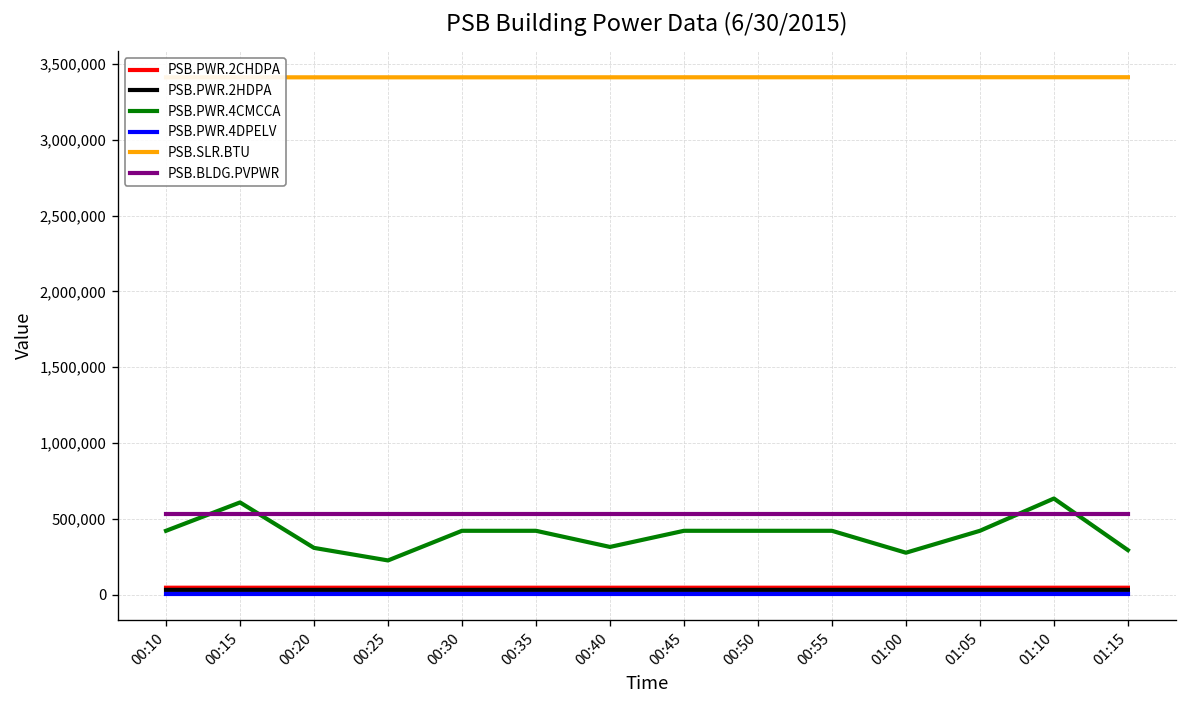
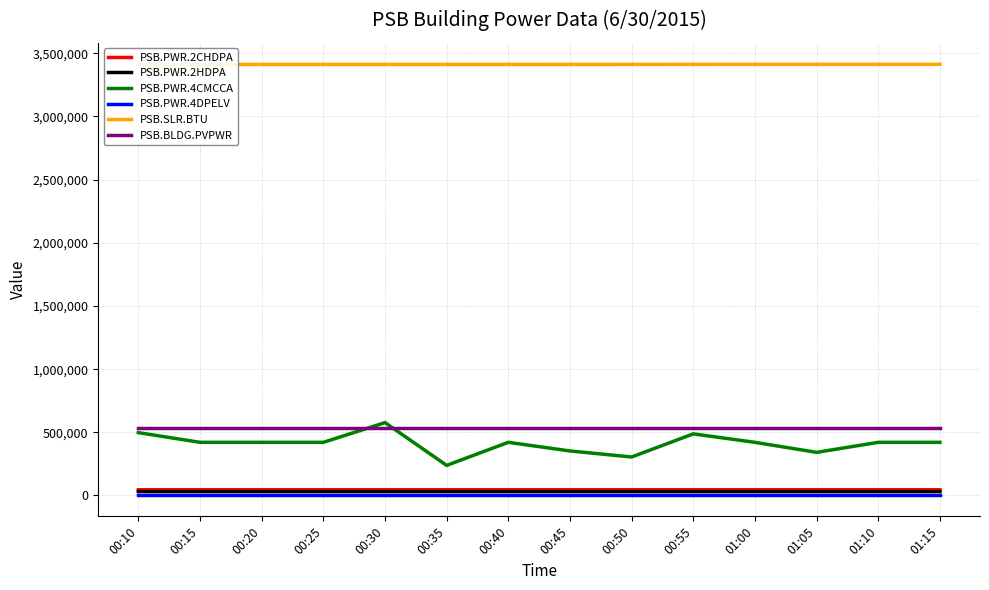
  {
    "PSB.PWR.4CMCCA": {
-     "00:10": "420,000",
-     "00:15": "610,000",
-     "00:20": "310,000",
-     "00:25": "230,000",
-     "00:30": "420,000",
-     "00:35": "420,000",
-     "00:40": "310,000",
-     "00:45": "420,000",
-     "00:50": "420,000",
-     "00:55": "420,000",
-     "01:00": "280,000",
-     "01:05": "420,000",
-     "01:10": "630,000",
-     "01:15": "290,000"
+     "00:10": "500,000",
+     "00:15": "420,000",
+     "00:20": "420,000",
+     "00:25": "420,000",
+     "00:30": "580,000",
+     "00:35": "240,000",
+     "00:40": "420,000",
+     "00:45": "350,000",
+     "00:50": "300,000",
+     "00:55": "490,000",
+     "01:00": "420,000",
+     "01:05": "340,000",
+     "01:10": "420,000",
+     "01:15": "420,000"
    },
    "PSB.PWR.4DPELV": {
      "00:10": "10,000",
      "00:15": "10,000",
      "00:20": "10,000",
      "00:25": "10,000",
      "00:30": "10,000",
      "00:35": "10,000",
      "00:40": "10,000",
      "00:45": "10,000",
      "00:50": "10,000",
      "00:55": "10,000",
      "01:00": "10,000",
      "01:05": "10,000",
      "01:10": "10,000",
      "01:15": "10,000"
    },
    "PSB.SLR.BTU": {
      "00:20": "3,410,000",
      "00:25": "3,410,000",
      "00:30": "3,410,000",
      "00:35": "3,410,000",
      "00:40": "3,410,000",
      "00:45": "3,410,000",
      "00:50": "3,410,000",
      "00:55": "3,410,000",
      "01:00": "3,410,000",
      "01:05": "3,410,000",
      "01:10": "3,410,000",
      "01:15": "3,410,000"
    },
    "PSB.BLDG.PVPWR": {
      "00:10": "530,000",
      "00:15": "530,000",
      "00:20": "530,000",
      "00:25": "530,000",
      "00:30": "530,000",
      "00:35": "530,000",
      "00:40": "530,000",
      "00:45": "530,000",
      "00:50": "530,000",
      "00:55": "530,000",
      "01:00": "530,000",
      "01:05": "530,000",
      "01:10": "530,000",
      "01:15": "530,000"
    }
  }
